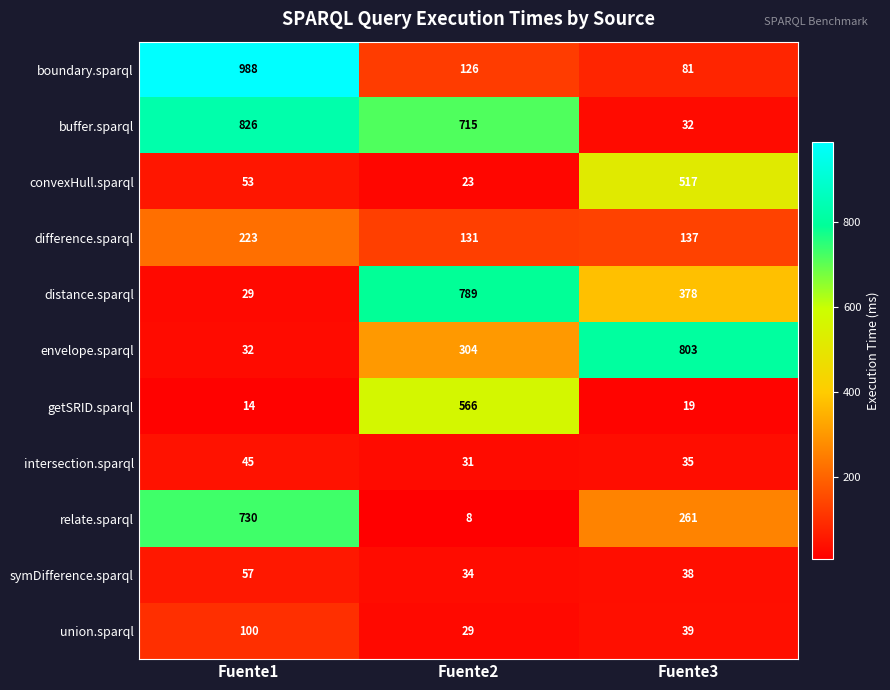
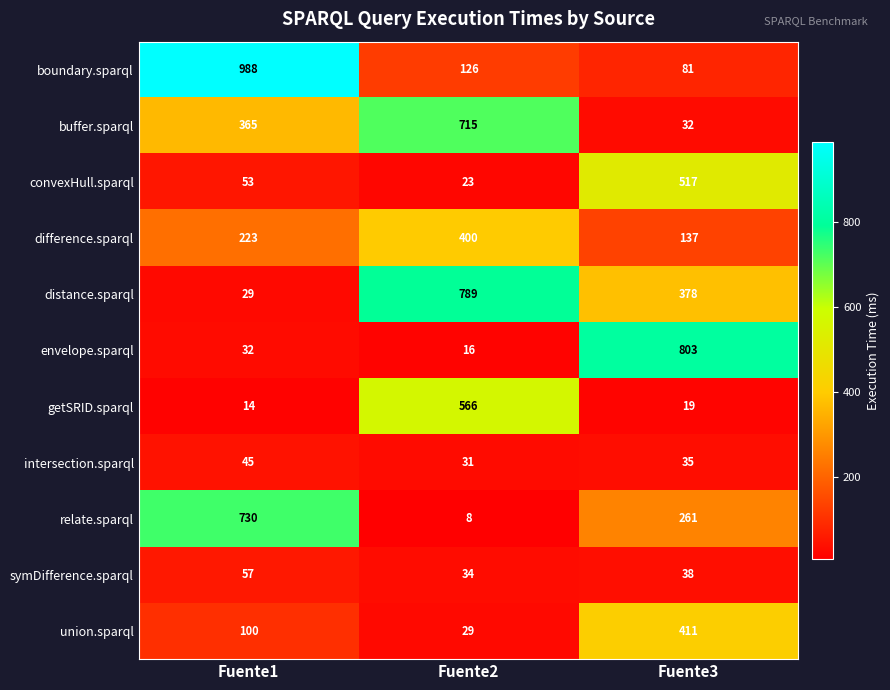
  {
    "boundary.sparql": {
      "Fuente1": 988,
      "Fuente2": 126,
      "Fuente3": 81
    },
    "buffer.sparql": {
-     "Fuente1": 826,
+     "Fuente1": 365,
      "Fuente2": 715,
      "Fuente3": 32
    },
    "convexHull.sparql": {
      "Fuente1": 53,
      "Fuente2": 23,
      "Fuente3": 517
    },
    "difference.sparql": {
      "Fuente1": 223,
-     "Fuente2": 131,
+     "Fuente2": 400,
      "Fuente3": 137
    },
    "distance.sparql": {
      "Fuente1": 29,
      "Fuente2": 789,
      "Fuente3": 378
    },
    "envelope.sparql": {
      "Fuente1": 32,
-     "Fuente2": 304,
+     "Fuente2": 16,
      "Fuente3": 803
    },
    "getSRID.sparql": {
      "Fuente1": 14,
      "Fuente2": 566,
      "Fuente3": 19
    },
    "intersection.sparql": {
      "Fuente1": 45,
      "Fuente2": 31,
      "Fuente3": 35
    },
    "relate.sparql": {
      "Fuente1": 730,
      "Fuente2": 8,
      "Fuente3": 261
    },
    "symDifference.sparql": {
      "Fuente1": 57,
      "Fuente2": 34,
      "Fuente3": 38
    },
    "union.sparql": {
      "Fuente1": 100,
      "Fuente2": 29,
-     "Fuente3": 39
+     "Fuente3": 411
    }
  }
